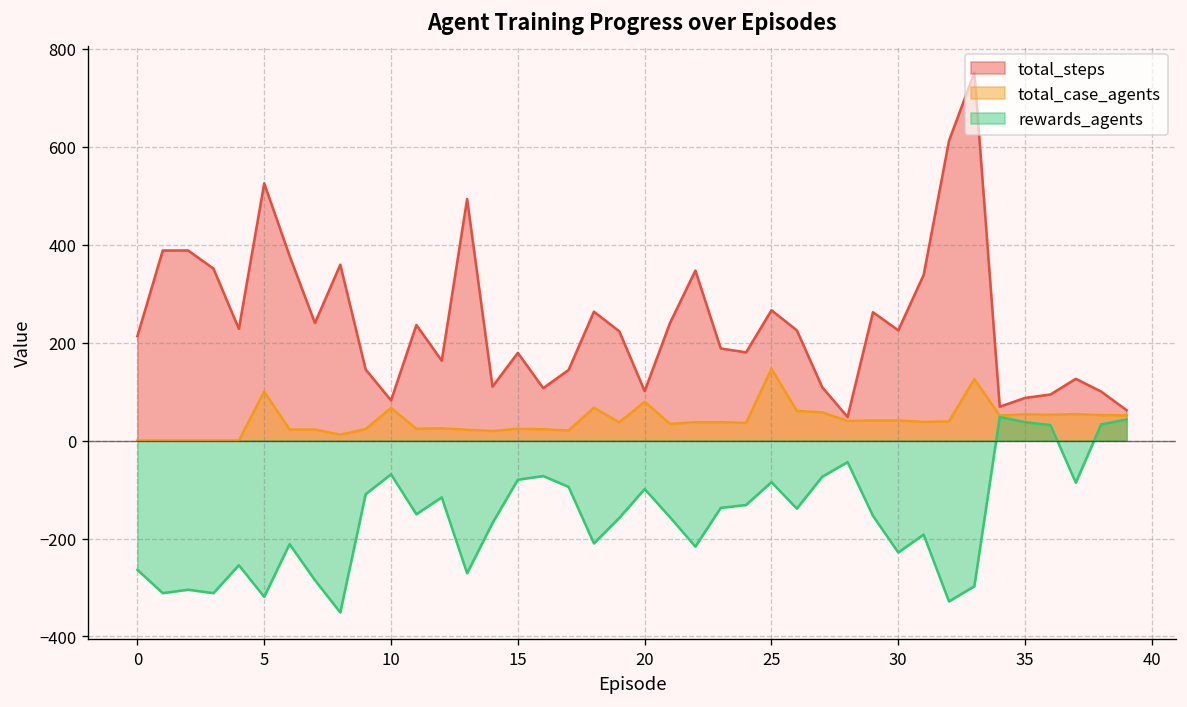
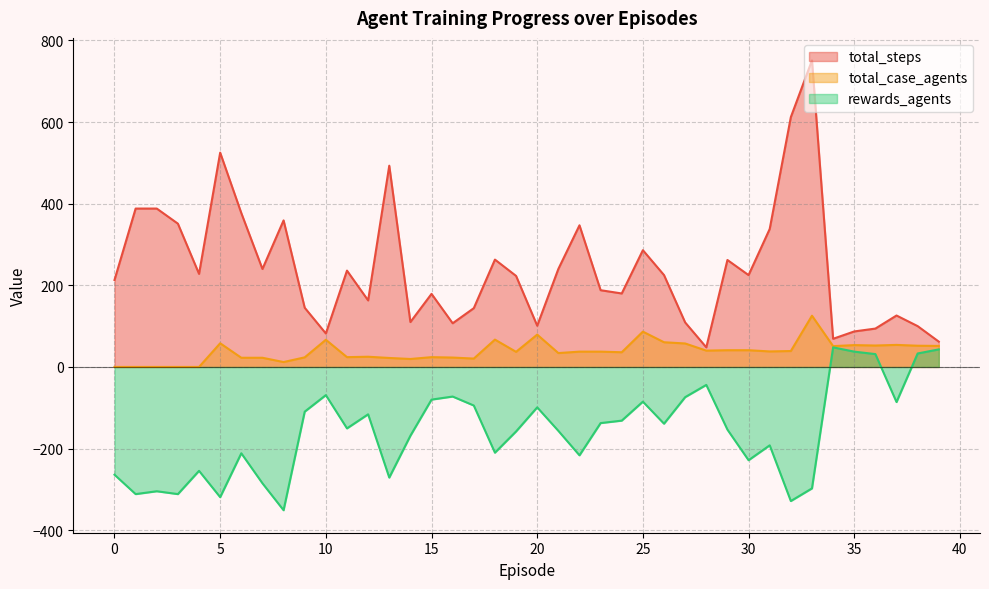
  {
    "total_steps": {
      "0": 210,
      "5": 530,
      "10": 80,
      "15": 180,
      "20": 100,
-     "25": 270,
+     "25": 290,
      "30": 230,
      "35": 90
    },
    "total_case_agents": {
-     "5": 100,
+     "5": 60,
      "10": 70,
      "15": 20,
      "20": 80,
-     "25": 150,
+     "25": 90,
      "30": 40,
      "35": 50
    }
  }
